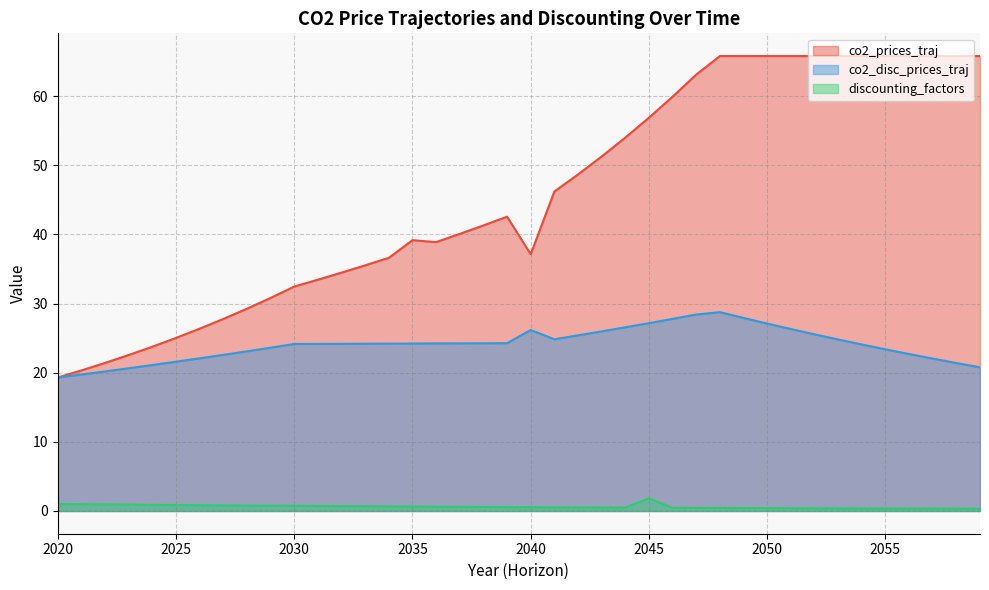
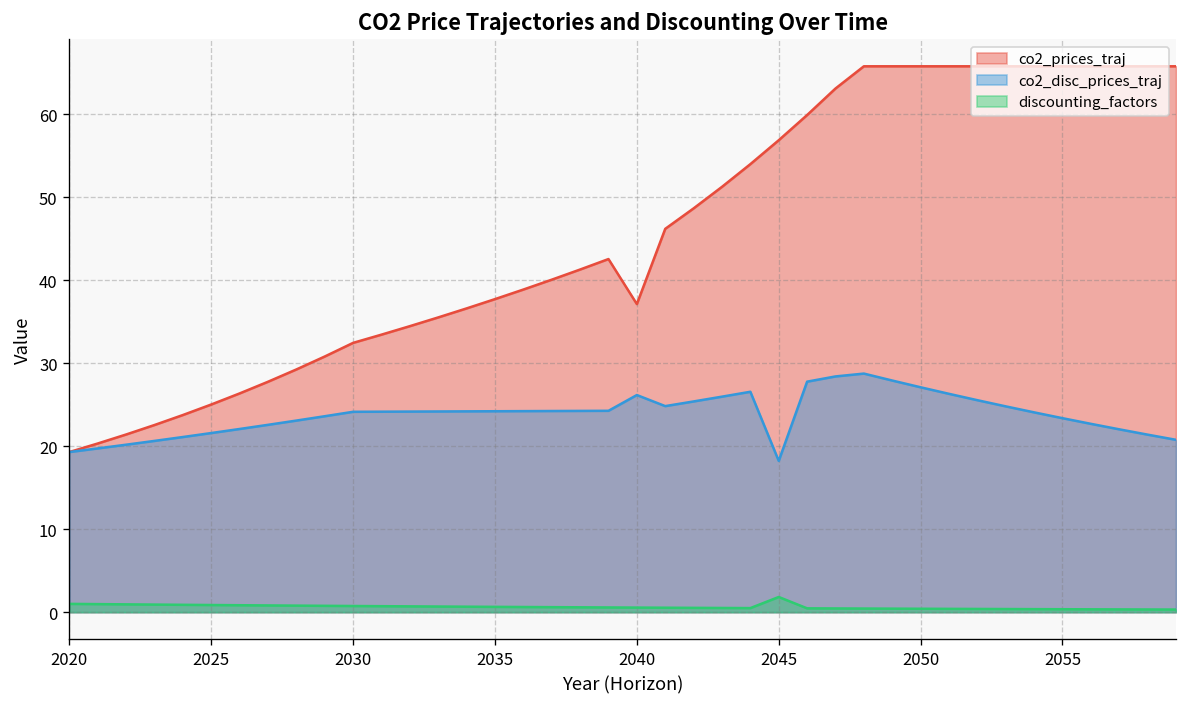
  {
    "co2_prices_traj": {
      "2025": 25,
      "2030": 32,
-     "2035": 39,
+     "2035": 38,
      "2040": 37,
      "2045": 57,
      "2050": 66
    },
    "co2_disc_prices_traj": {
      "2025": 22,
      "2030": 24,
      "2035": 24,
      "2040": 26,
-     "2045": 27,
+     "2045": 18,
      "2050": 27,
      "2055": 23
    },
    "discounting_factors": {
      "2020": 1,
      "2025": 1,
      "2030": 1,
      "2035": 1,
      "2040": 1,
      "2045": 2,
      "2050": 0,
      "2055": 0
    }
  }
